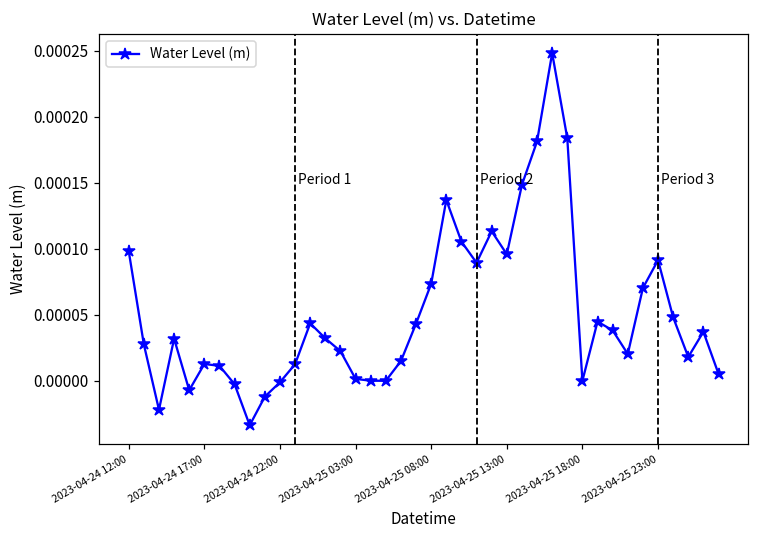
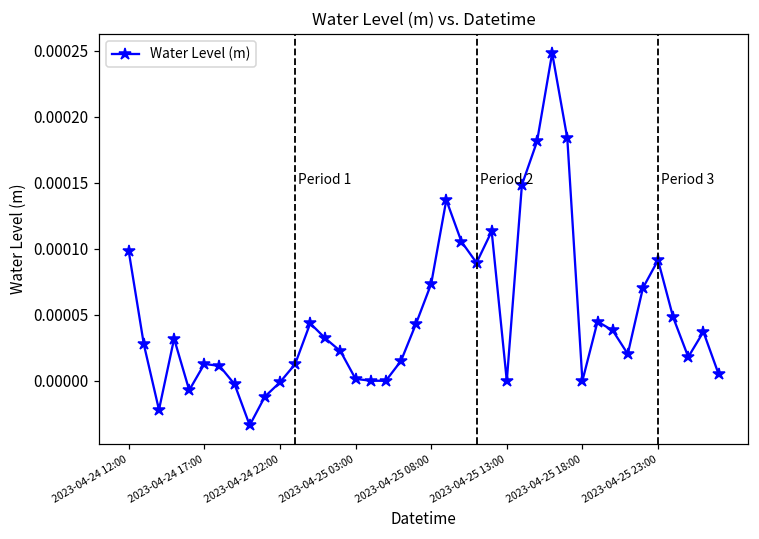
  {
    "2023-04-24 12:00": 0.0001,
    "2023-04-24 17:00": 0.000013,
    "2023-04-24 22:00": 0.0000,
    "2023-04-25 03:00": 0.0000,
    "2023-04-25 08:00": 0.000073,
-   "2023-04-25 13:00": 0.0001,
+   "2023-04-25 13:00": 0.0000,
    "2023-04-25 18:00": 0.0000,
    "2023-04-25 23:00": 0.000091
  }
